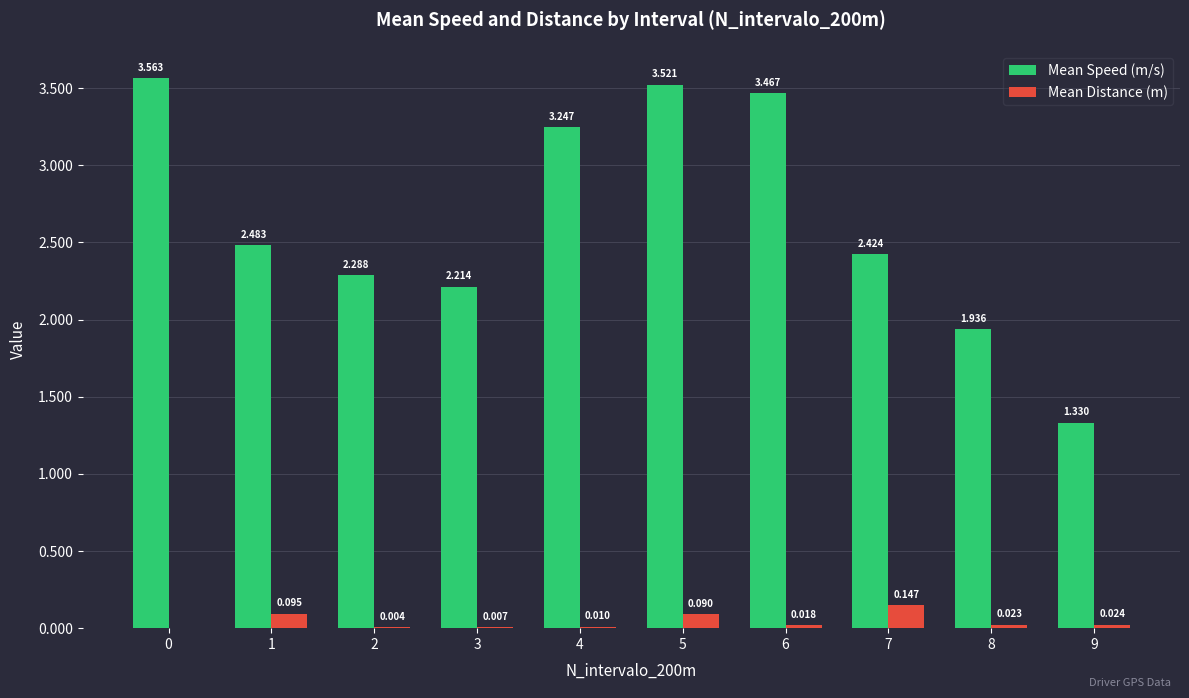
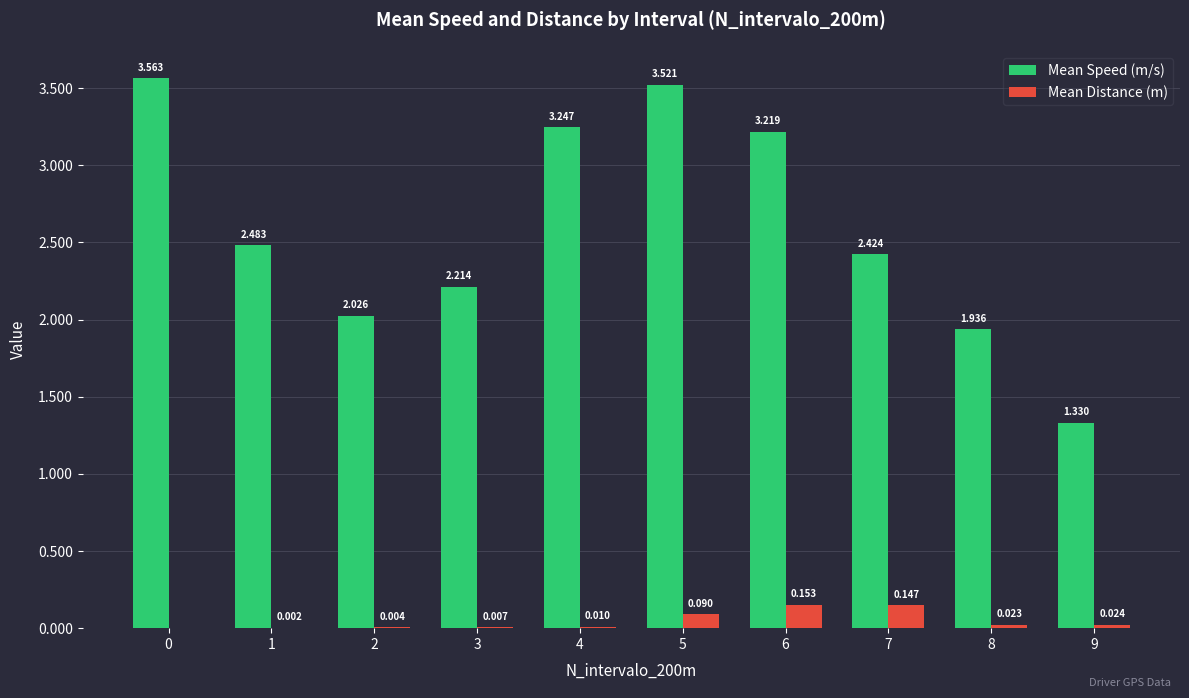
  {
    "Mean Speed (m/s)": {
      "0": 3.563,
      "1": 2.483,
-     "2": 2.288,
+     "2": 2.026,
      "3": 2.214,
      "4": 3.247,
      "5": 3.521,
-     "6": 3.467,
+     "6": 3.219,
      "7": 2.424,
      "8": 1.936,
      "9": 1.330
    },
    "Mean Distance (m)": {
-     "1": 0.095,
+     "1": 0.002,
      "2": 0.004,
      "3": 0.007,
      "4": 0.010,
      "5": 0.090,
-     "6": 0.018,
+     "6": 0.153,
      "7": 0.147,
      "8": 0.023,
      "9": 0.024
    }
  }
